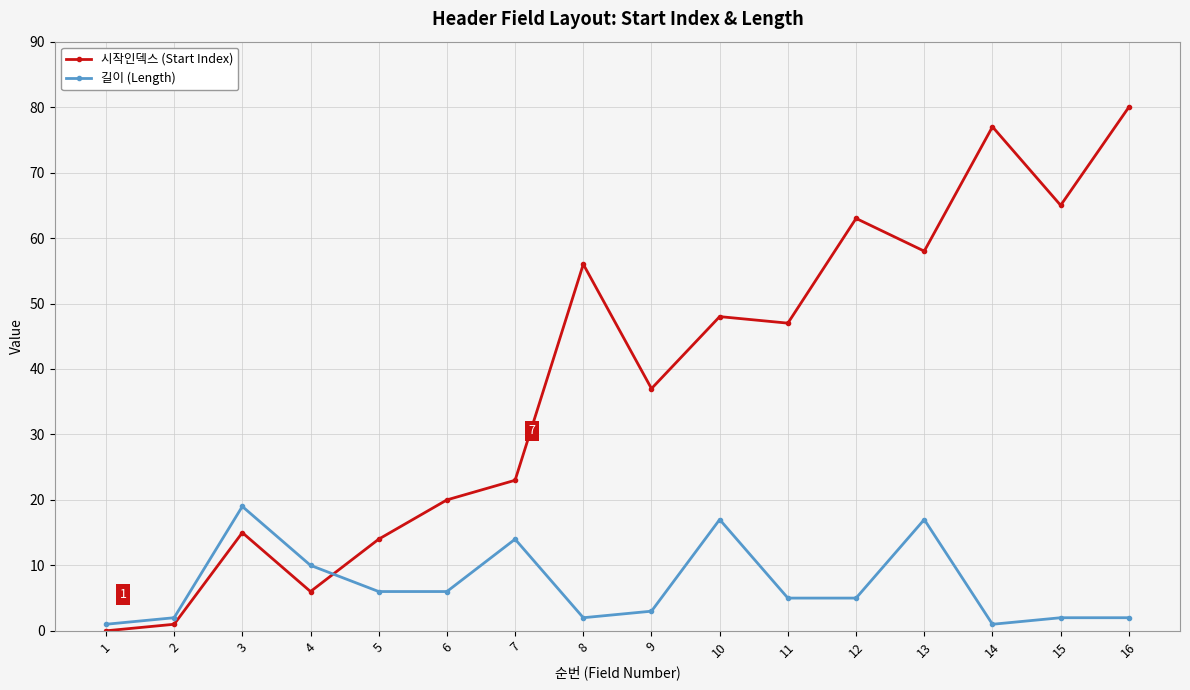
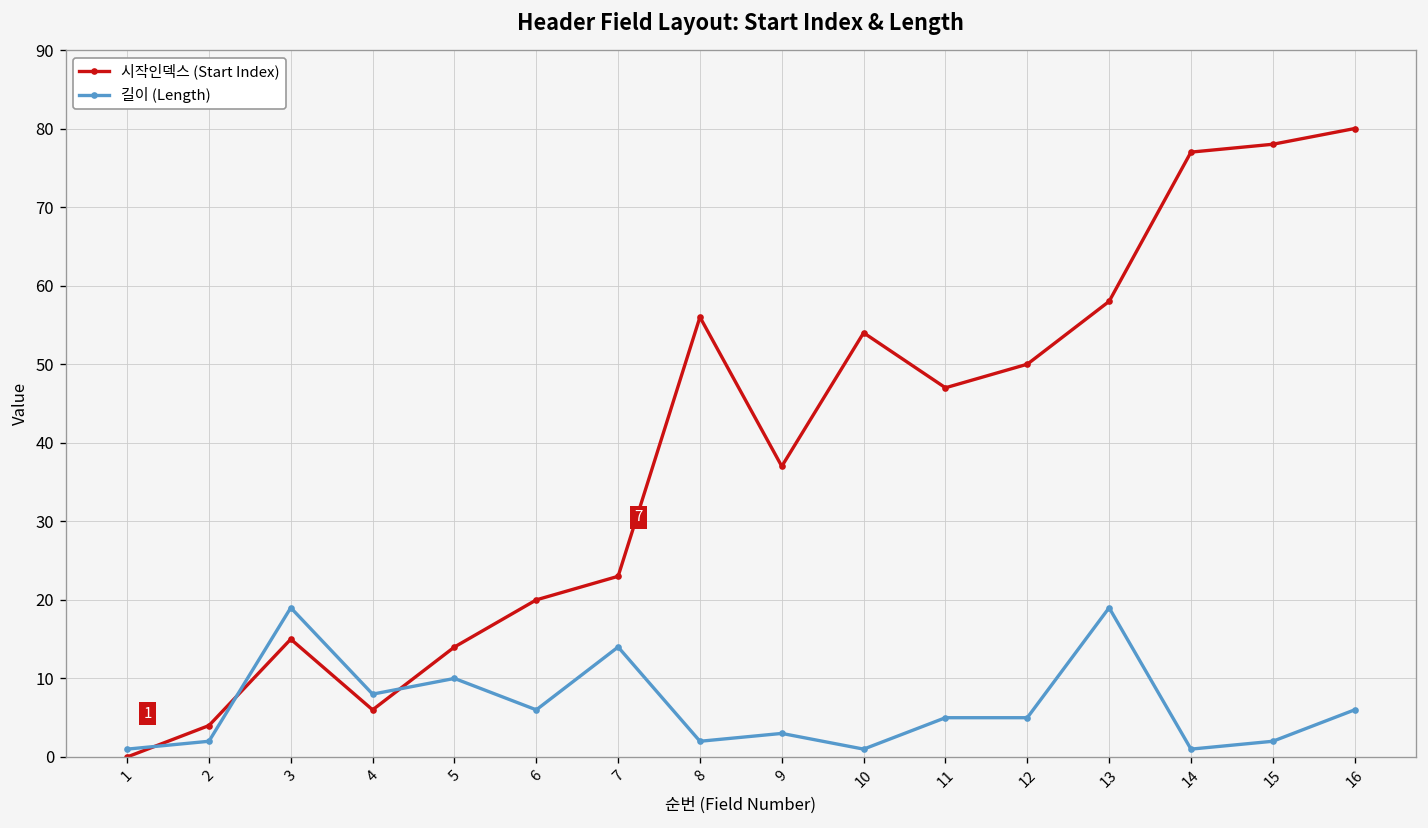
  {
    "시작인덱스 (Start Index)": {
      "1": 0,
-     "2": 1,
+     "2": 4,
      "3": 15,
      "4": 6,
      "5": 14,
      "6": 20,
      "7": 23,
      "8": 56,
      "9": 37,
-     "10": 48,
+     "10": 54,
      "11": 47,
-     "12": 63,
+     "12": 50,
      "13": 58,
      "14": 77,
-     "15": 65,
+     "15": 78,
      "16": 80
    },
    "길이 (Length)": {
      "2": 2,
      "3": 19,
-     "4": 10,
-     "5": 6,
+     "4": 8,
+     "5": 10,
      "6": 6,
      "7": 14,
      "8": 2,
      "9": 3,
-     "10": 17,
+     "10": 1,
      "11": 5,
      "12": 5,
-     "13": 17,
+     "13": 19,
      "14": 1,
      "15": 2,
-     "16": 2
+     "16": 6
    }
  }
